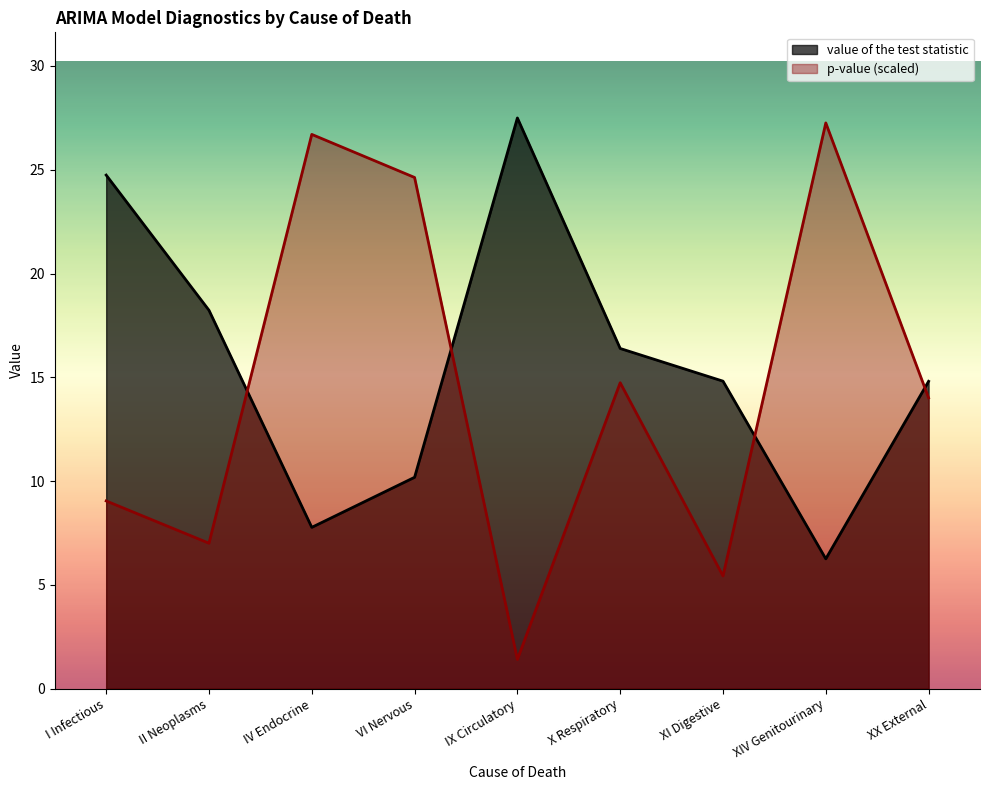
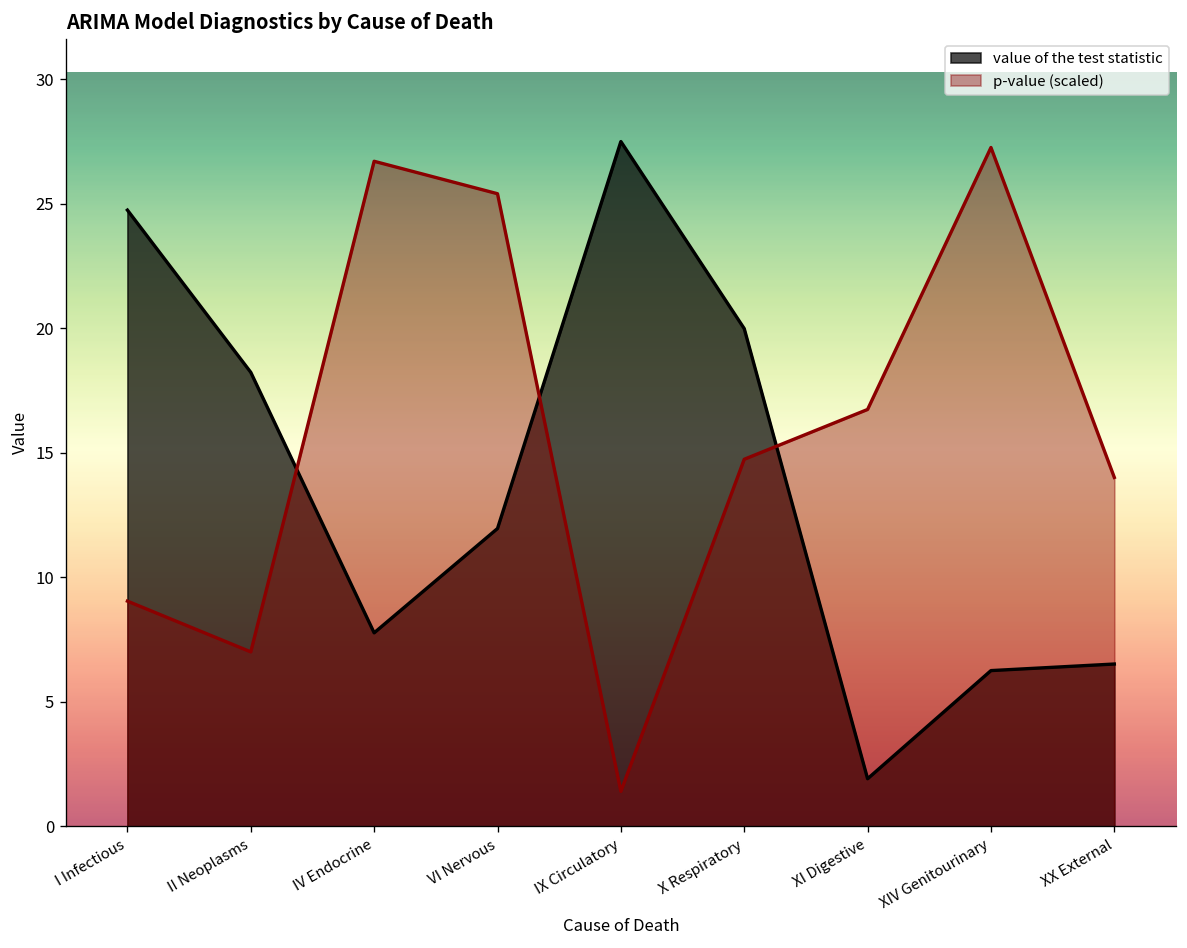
  {
    "value of the test statistic": {
      "I Infectious": 24.7,
      "II Neoplasms": 18.2,
      "IV Endocrine": 7.8,
-     "VI Nervous": 10.2,
+     "VI Nervous": 12.0,
      "IX Circulatory": 27.5,
-     "X Respiratory": 16.4,
-     "XI Digestive": 14.8,
+     "X Respiratory": 20.0,
+     "XI Digestive": 1.9,
      "XIV Genitourinary": 6.3,
-     "XX External": 14.8
+     "XX External": 6.5
    },
    "p-value (scaled)": {
      "I Infectious": 9.0,
      "II Neoplasms": 7.0,
      "IV Endocrine": 26.7,
-     "VI Nervous": 24.6,
+     "VI Nervous": 25.4,
      "IX Circulatory": 1.4,
      "X Respiratory": 14.7,
-     "XI Digestive": 5.4,
+     "XI Digestive": 16.7,
      "XIV Genitourinary": 27.3,
      "XX External": 14.0
    }
  }
